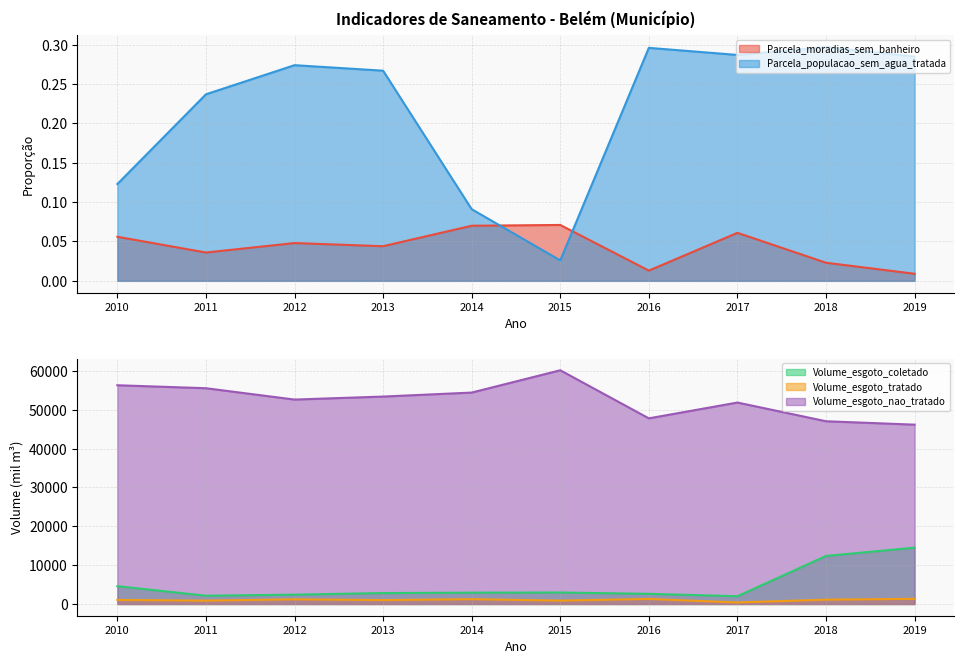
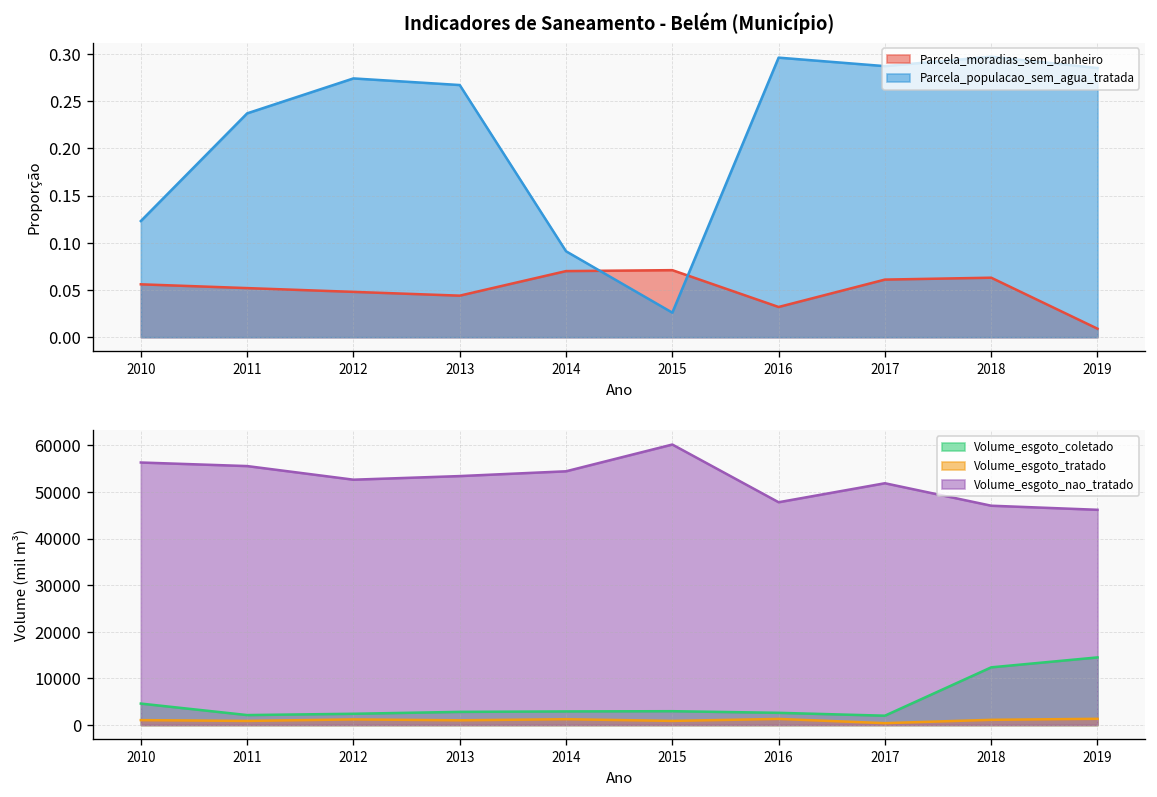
  {
    "Indicadores de Saneamento - Belém (Município)": {
      "Parcela_moradias_sem_banheiro": {
        "2010": 0.06,
-       "2011": 0.04,
+       "2011": 0.05,
        "2012": 0.05,
        "2013": 0.04,
        "2014": 0.07,
        "2015": 0.07,
-       "2016": 0.01,
+       "2016": 0.03,
        "2017": 0.06,
-       "2018": 0.02,
+       "2018": 0.06,
        "2019": 0.01
      },
      "Parcela_populacao_sem_agua_tratada": {
        "2010": 0.12,
        "2011": 0.24,
        "2012": 0.27,
        "2013": 0.27,
        "2014": 0.09,
        "2015": 0.03,
        "2016": 0.30
      }
    }
  }
